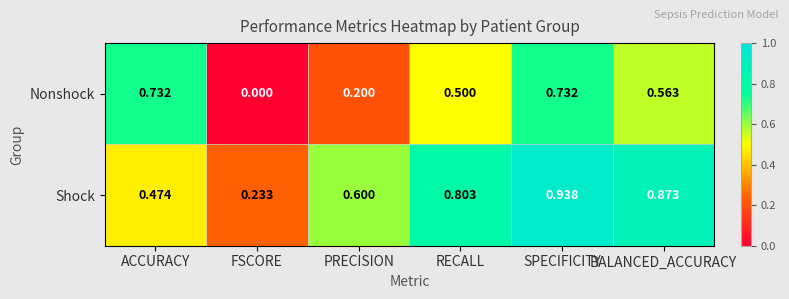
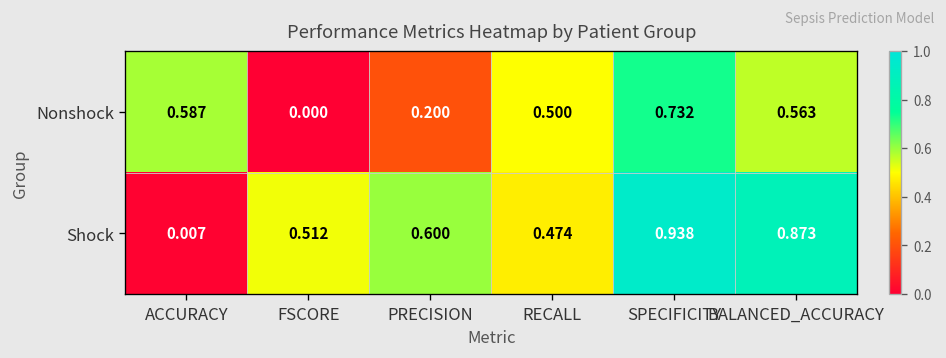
  {
    "Nonshock": {
-     "ACCURACY": 0.732,
+     "ACCURACY": 0.587,
      "FSCORE": 0.000,
      "PRECISION": 0.200,
      "RECALL": 0.500,
      "SPECIFICITY": 0.732,
      "BALANCED_ACCURACY": 0.563
    },
    "Shock": {
-     "ACCURACY": 0.474,
-     "FSCORE": 0.233,
+     "ACCURACY": 0.007,
+     "FSCORE": 0.512,
      "PRECISION": 0.600,
-     "RECALL": 0.803,
+     "RECALL": 0.474,
      "SPECIFICITY": 0.938,
      "BALANCED_ACCURACY": 0.873
    }
  }
